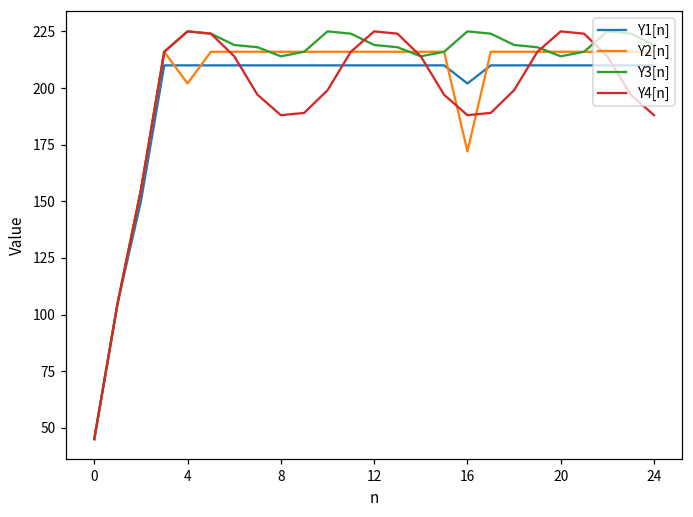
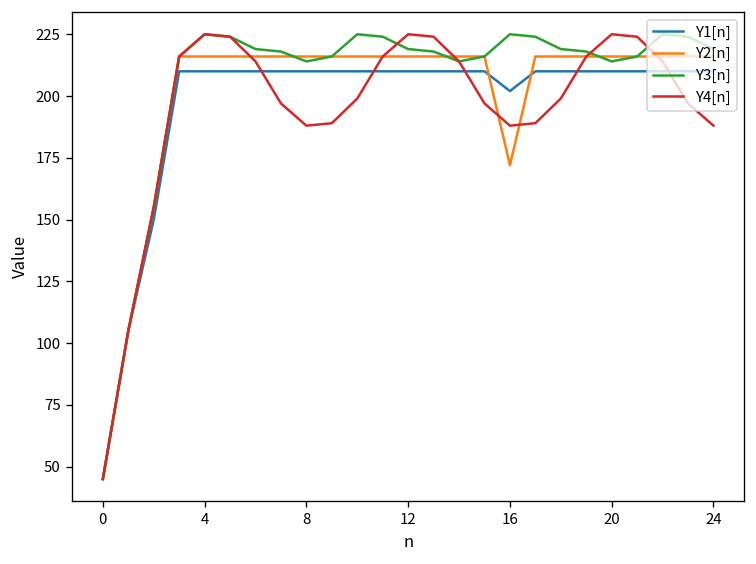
  {
    "Y1[n]": {
      "4": 210,
      "8": 210,
      "12": 210,
      "16": 202,
      "20": 210
    },
    "Y2[n]": {
-     "4": 202,
+     "4": 216,
      "8": 216,
      "12": 216,
      "16": 172,
      "20": 216
    },
    "Y3[n]": {
      "8": 214,
      "12": 219,
      "16": 225,
      "20": 214
    },
    "Y4[n]": {
      "8": 188,
      "12": 225,
      "16": 188,
      "20": 225,
      "24": 188
    }
  }
